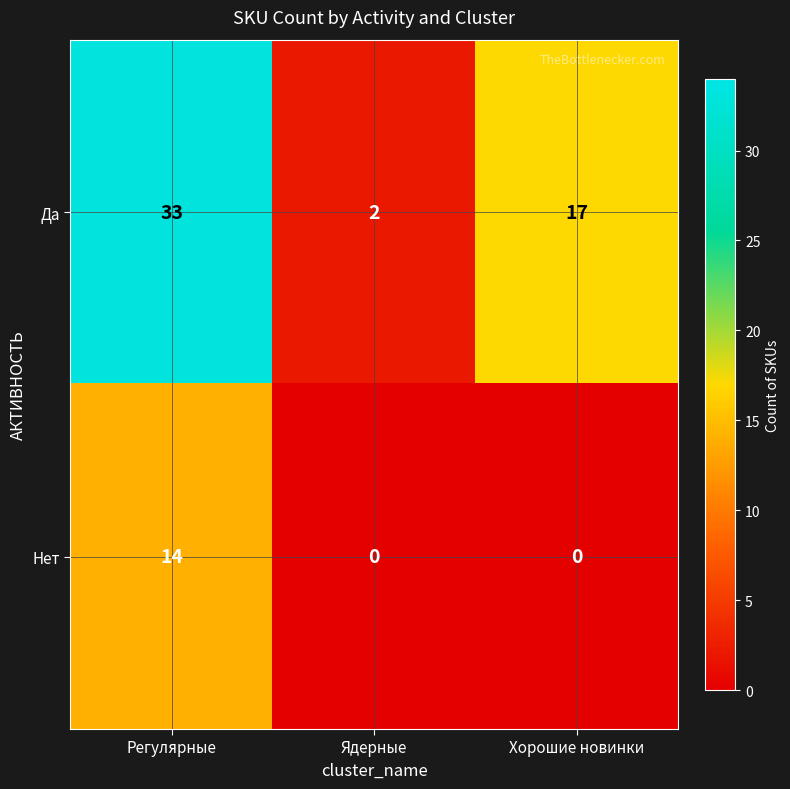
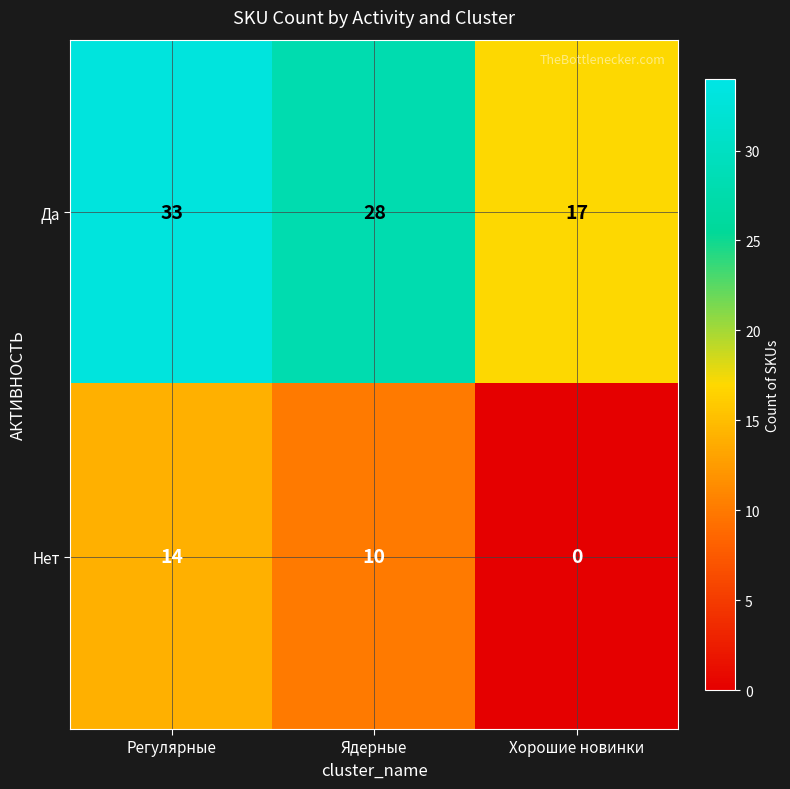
  {
    "Да": {
      "Регулярные": 33,
-     "Ядерные": 2
+     "Ядерные": 28
    },
    "Нет": {
      "Регулярные": 14,
-     "Ядерные": 0,
+     "Ядерные": 10,
      "Хорошие новинки": 0
    }
  }
